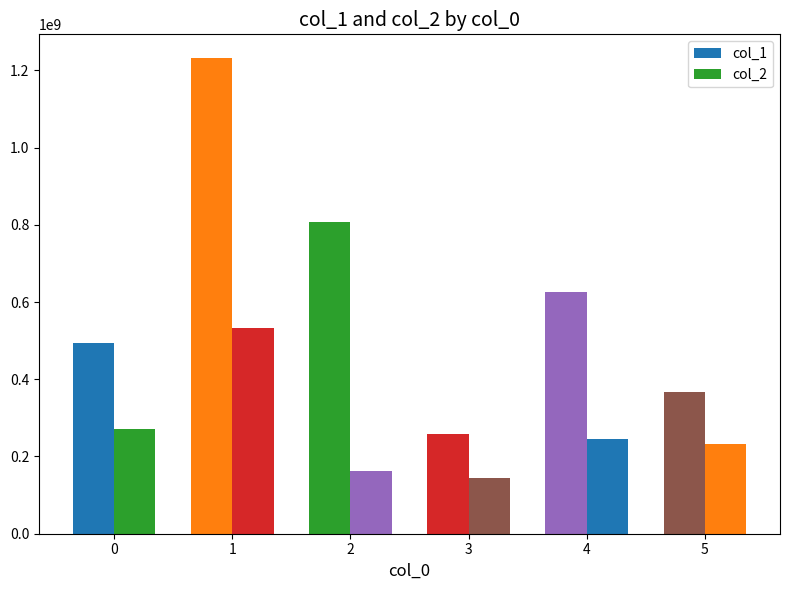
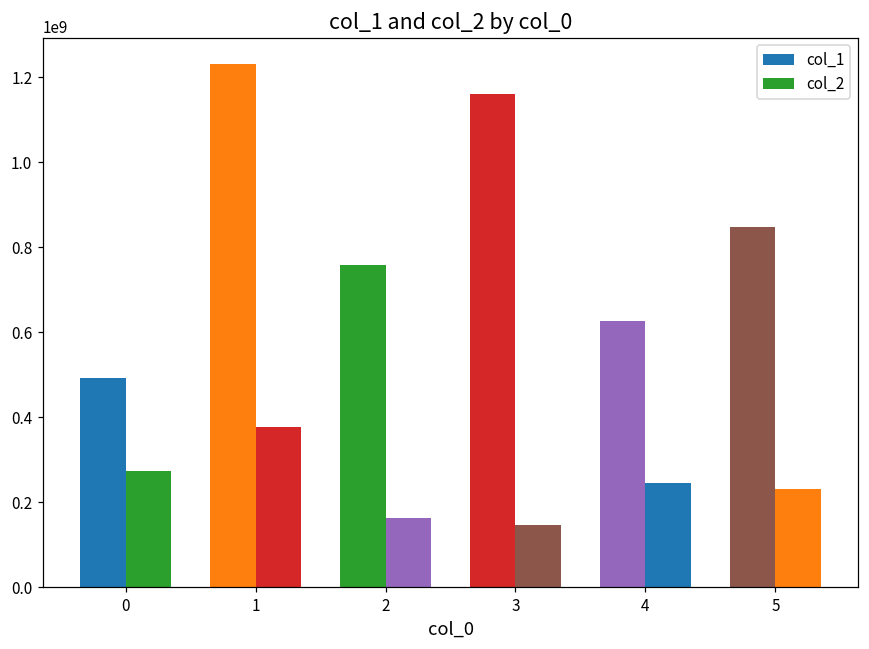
  {
    "col_1": {
      "0": 490000000,
      "1": 1230000000,
-     "2": 810000000,
-     "3": 260000000,
+     "2": 760000000,
+     "3": 1160000000,
      "4": 630000000,
-     "5": 370000000
+     "5": 850000000
    },
    "col_2": {
      "0": 270000000,
-     "1": 530000000,
+     "1": 380000000,
      "2": 160000000,
      "3": 150000000,
      "4": 250000000,
      "5": 230000000
    }
  }
